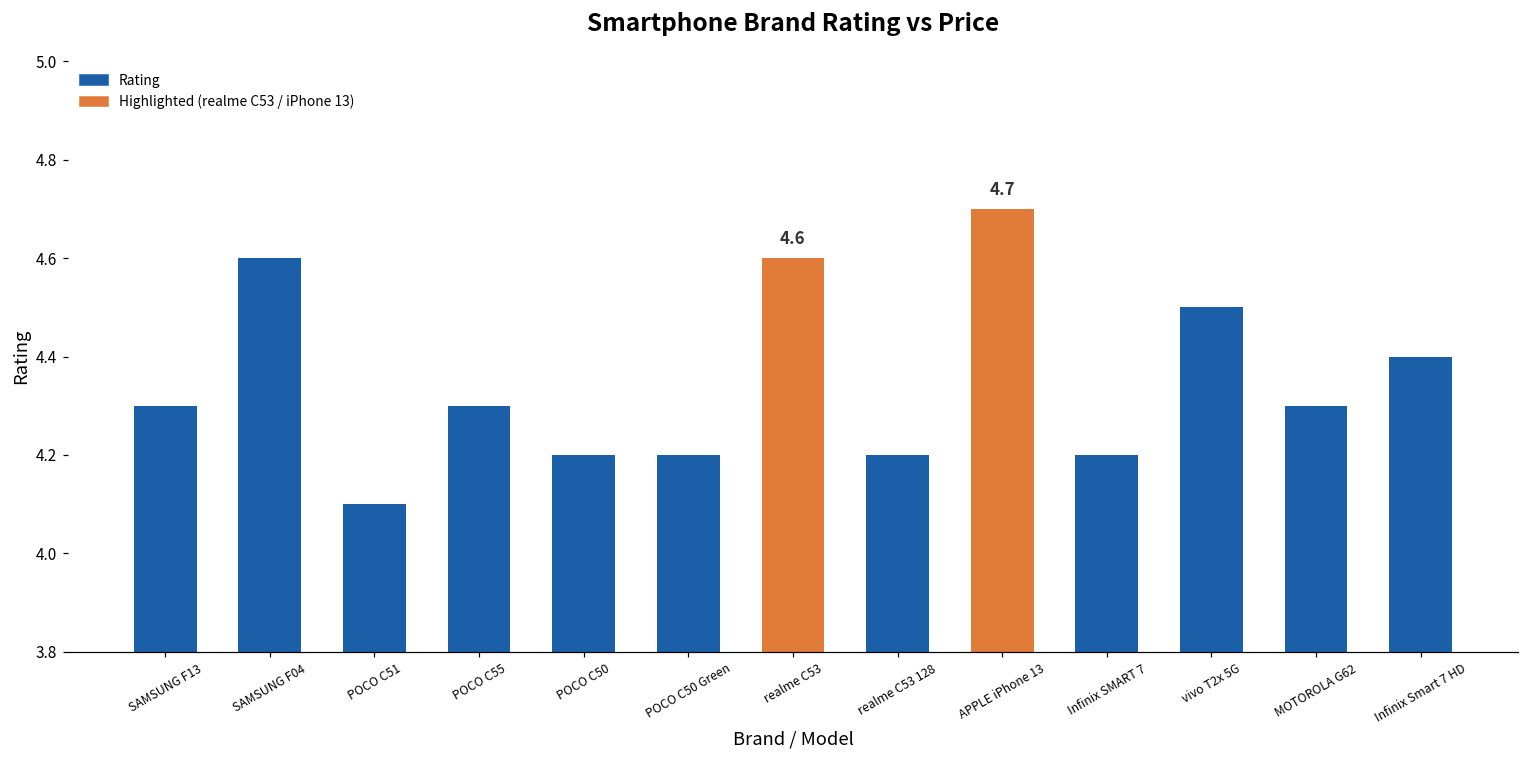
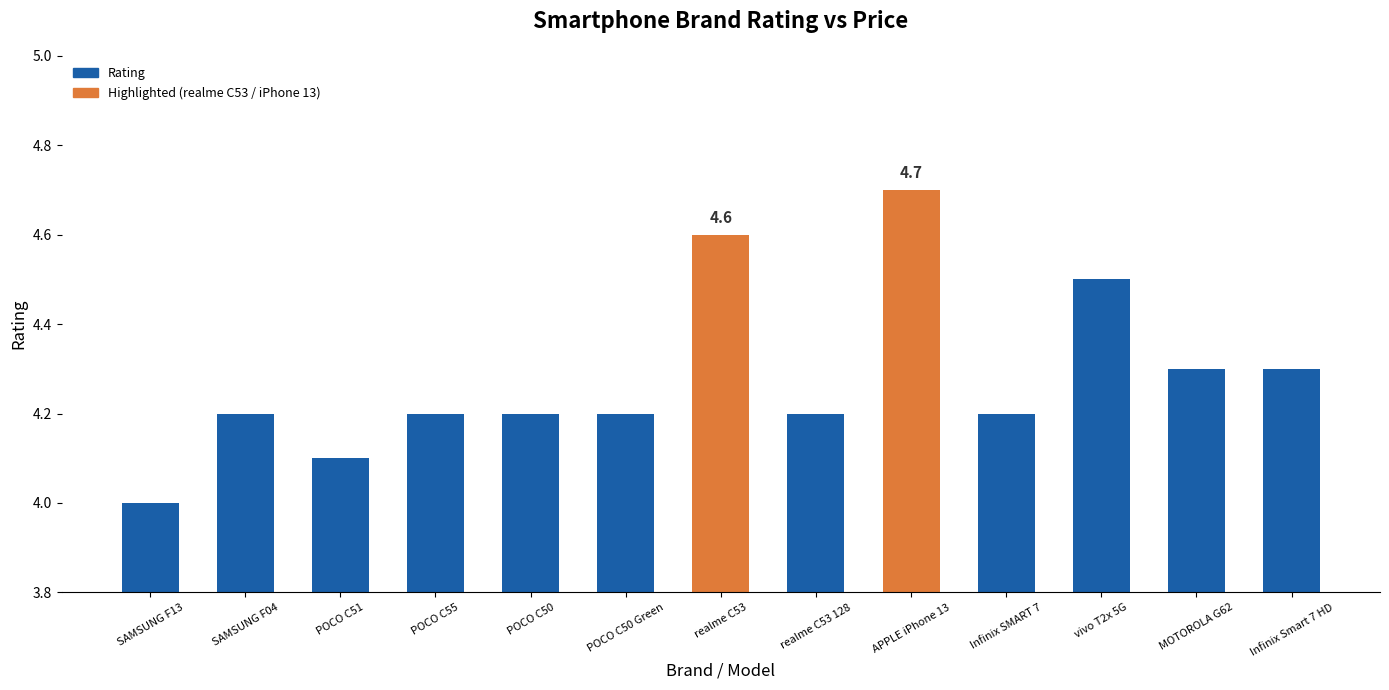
  {
-   "SAMSUNG F13": 4.3,
-   "SAMSUNG F04": 4.6,
+   "SAMSUNG F13": 4.0,
+   "SAMSUNG F04": 4.2,
    "POCO C51": 4.1,
-   "POCO C55": 4.3,
+   "POCO C55": 4.2,
    "POCO C50": 4.2,
    "POCO C50 Green": 4.2,
    "realme C53 128": 4.2,
    "Infinix SMART 7": 4.2,
    "vivo T2x 5G": 4.5,
    "MOTOROLA G62": 4.3,
-   "Infinix Smart 7 HD": 4.4
+   "Infinix Smart 7 HD": 4.3
  }
